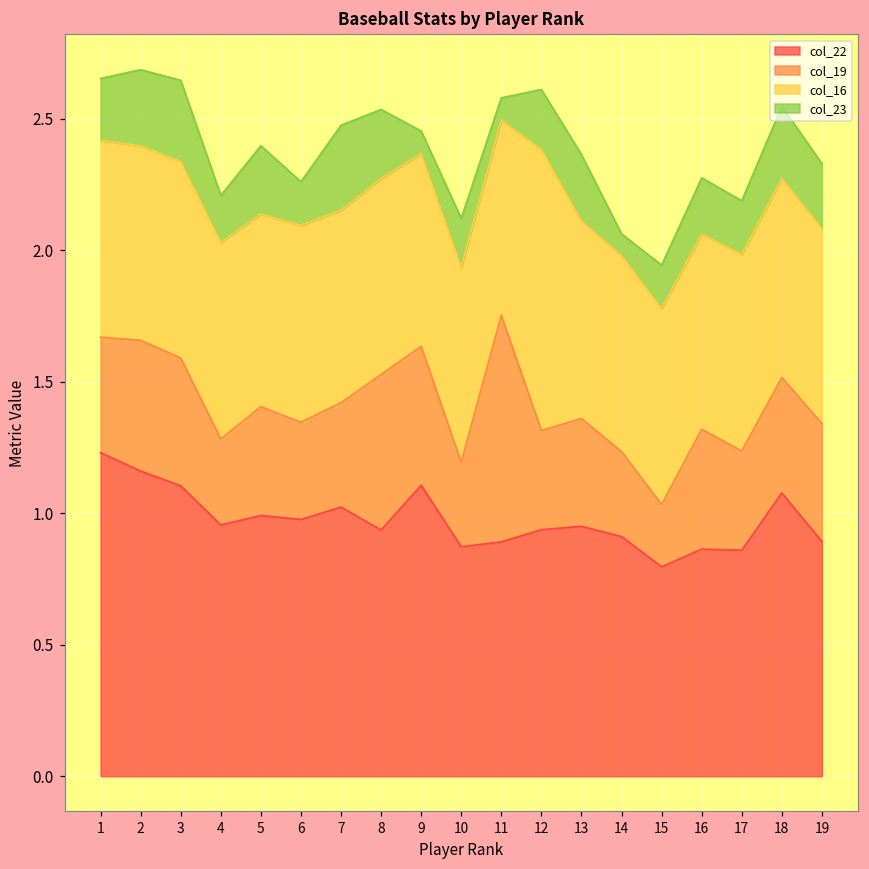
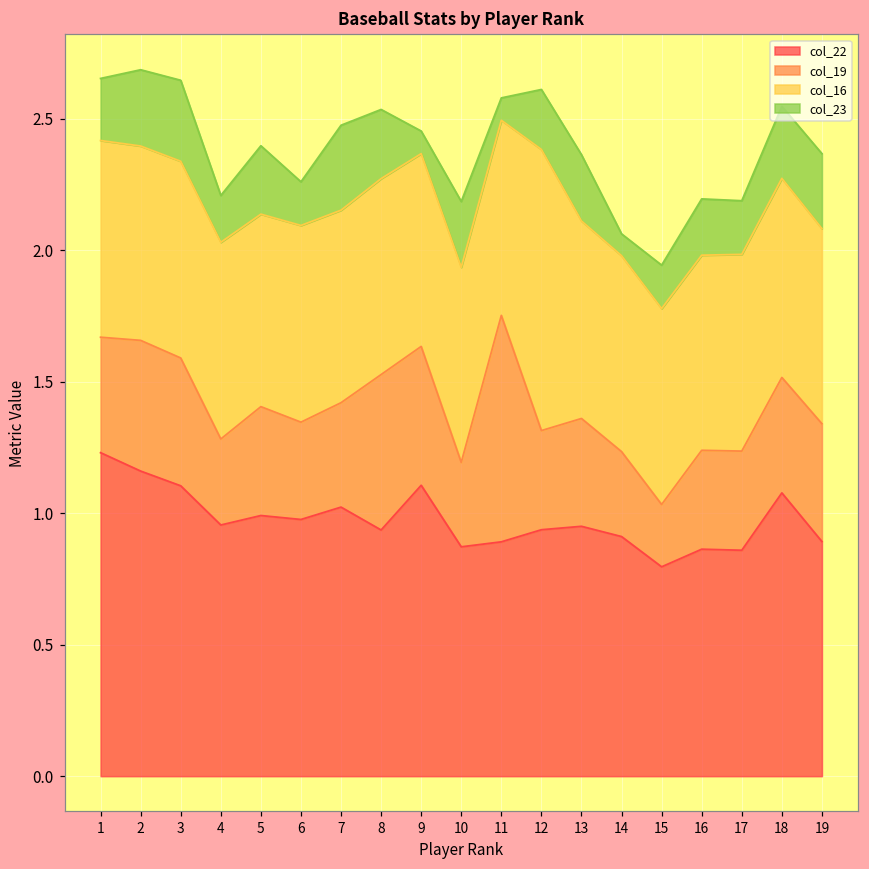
  {
    "col_22": {
      "1": 1.23,
      "2": 1.16,
      "3": 1.10,
      "4": 0.96,
      "5": 0.99,
      "6": 0.98,
      "7": 1.02,
      "8": 0.94,
      "9": 1.11,
      "10": 0.87,
      "11": 0.89,
      "12": 0.94,
      "13": 0.95,
      "14": 0.91,
      "15": 0.80,
      "16": 0.86,
      "17": 0.86,
      "18": 1.08,
      "19": 0.89
    },
    "col_19": {
      "1": 0.44,
      "2": 0.50,
      "3": 0.49,
      "4": 0.33,
      "5": 0.41,
      "6": 0.37,
      "7": 0.40,
      "8": 0.59,
      "9": 0.53,
      "10": 0.32,
      "11": 0.86,
      "12": 0.38,
      "13": 0.41,
      "14": 0.32,
      "15": 0.24,
-     "16": 0.46,
+     "16": 0.38,
      "17": 0.38,
      "18": 0.44,
      "19": 0.45
    },
    "col_16": {
      "1": 0.75,
      "2": 0.74,
      "3": 0.75,
      "4": 0.75,
      "5": 0.73,
      "6": 0.75,
      "7": 0.73,
      "8": 0.75,
      "9": 0.73,
      "10": 0.74,
      "11": 0.74,
      "12": 1.07,
      "13": 0.75,
      "14": 0.75,
      "15": 0.75,
      "16": 0.74,
      "17": 0.75,
      "18": 0.76,
      "19": 0.74
    },
    "col_23": {
      "1": 0.24,
      "2": 0.29,
      "3": 0.31,
      "4": 0.18,
      "5": 0.26,
      "6": 0.17,
      "7": 0.32,
      "8": 0.26,
      "9": 0.09,
-     "10": 0.19,
+     "10": 0.25,
      "11": 0.08,
      "12": 0.23,
      "13": 0.25,
      "14": 0.08,
      "15": 0.17,
      "16": 0.21,
      "17": 0.20,
-     "19": 0.25
+     "19": 0.29
    }
  }
